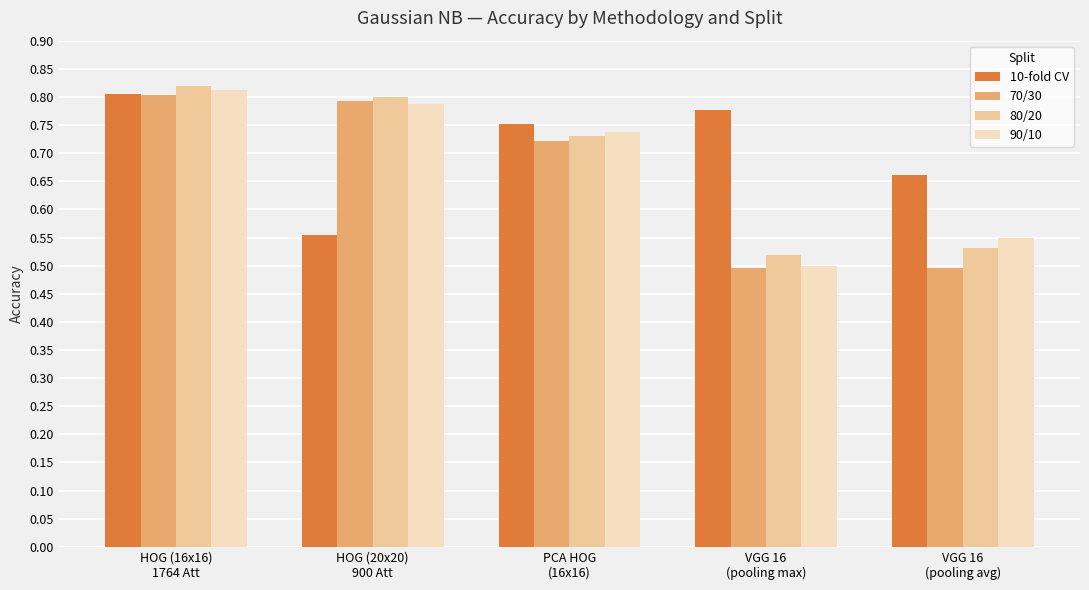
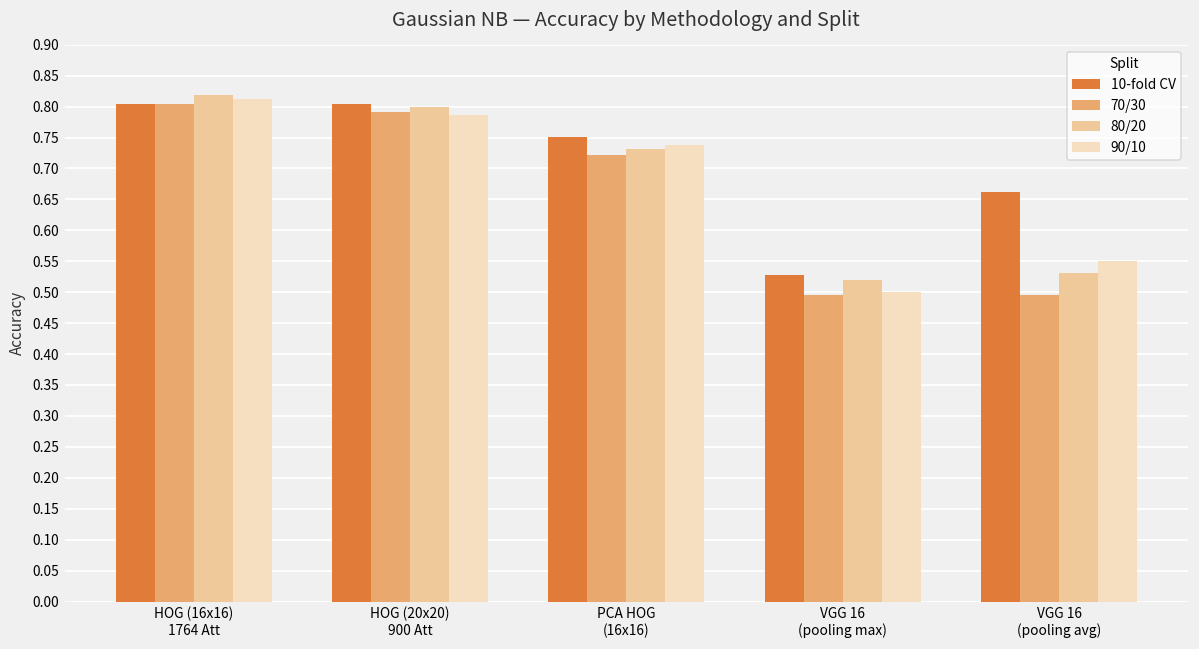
  {
    "10-fold CV": {
      "HOG (16x16) 1764 Att": 0.81,
-     "HOG (20x20) 900 Att": 0.55,
+     "HOG (20x20) 900 Att": 0.80,
      "PCA HOG (16x16)": 0.75,
-     "VGG 16 (pooling max)": 0.78,
+     "VGG 16 (pooling max)": 0.53,
      "VGG 16 (pooling avg)": 0.66
    }
  }
